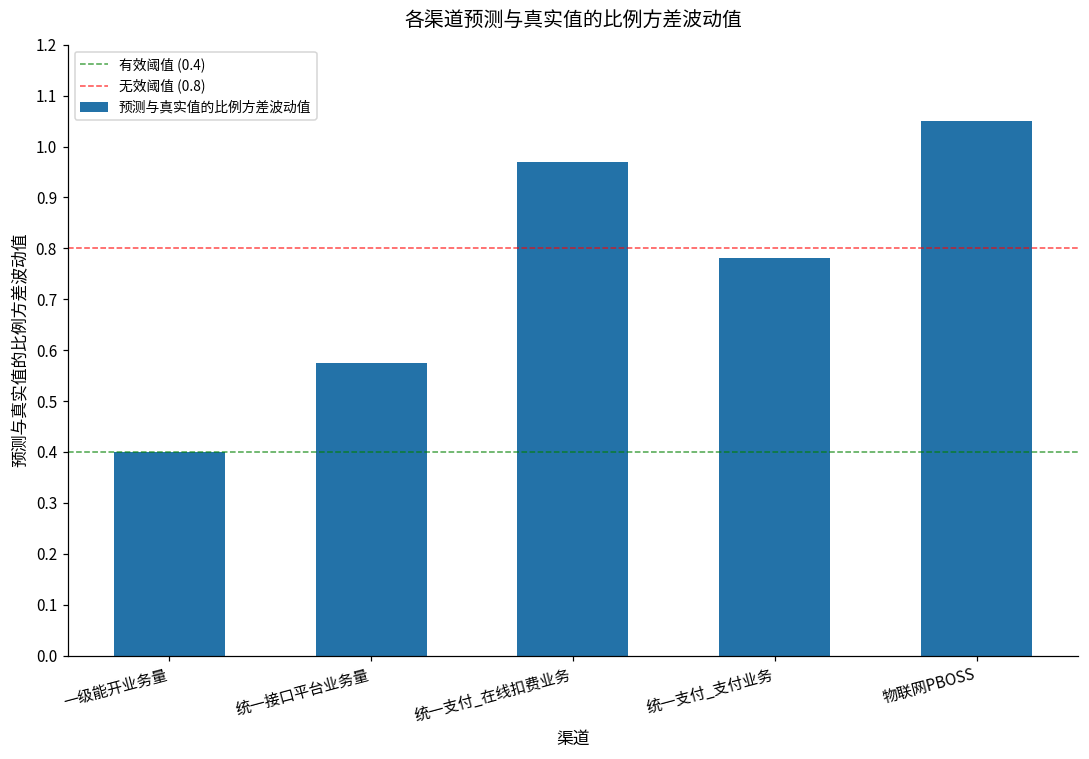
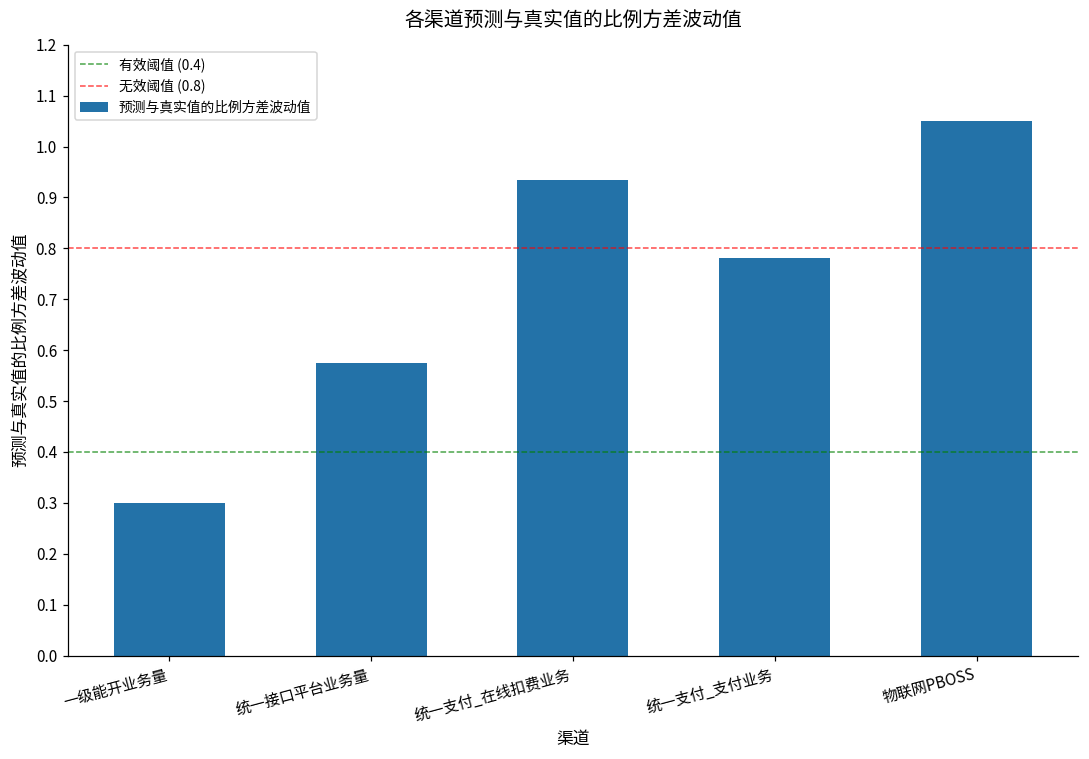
  {
-   "一级能开业务量": 0.4,
+   "一级能开业务量": 0.3,
    "统一接口平台业务量": 0.57,
-   "统一支付_在线扣费业务": 0.97,
+   "统一支付_在线扣费业务": 0.94,
    "统一支付_支付业务": 0.78,
    "物联网PBOSS": 1.05
  }
